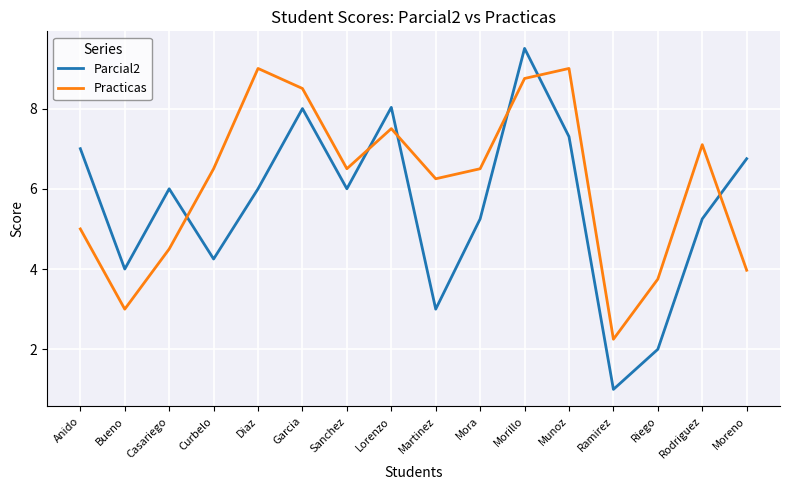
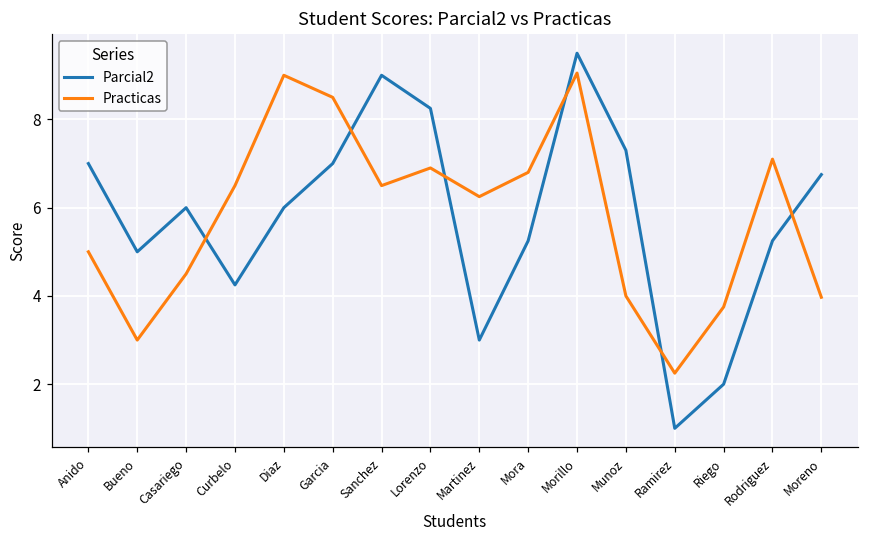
  {
    "Parcial2": {
      "Anido": 7.0,
-     "Bueno": 4,
+     "Bueno": 5,
      "Casariego": 6.0,
      "Curbelo": 4.3,
      "Diaz": 6.0,
-     "Garcia": 8,
-     "Sanchez": 6,
-     "Lorenzo": 8.0,
+     "Garcia": 7,
+     "Sanchez": 9,
+     "Lorenzo": 8.3,
      "Martinez": 3.0,
      "Mora": 5.3,
      "Morillo": 9.5,
      "Munoz": 7.3,
      "Ramirez": 1.0,
      "Riego": 2.0,
      "Rodriguez": 5.3,
      "Moreno": 6.8
    },
    "Practicas": {
      "Anido": 5.0,
      "Bueno": 3.0,
      "Casariego": 4.5,
      "Curbelo": 6.5,
      "Diaz": 9.0,
      "Garcia": 8.5,
      "Sanchez": 6.5,
-     "Lorenzo": 7.5,
+     "Lorenzo": 6.9,
      "Martinez": 6.3,
-     "Mora": 6.5,
-     "Morillo": 8.8,
-     "Munoz": 9,
+     "Mora": 6.8,
+     "Morillo": 9.1,
+     "Munoz": 4,
      "Ramirez": 2.3,
      "Riego": 3.8,
      "Rodriguez": 7.1,
      "Moreno": 4.0
    }
  }
